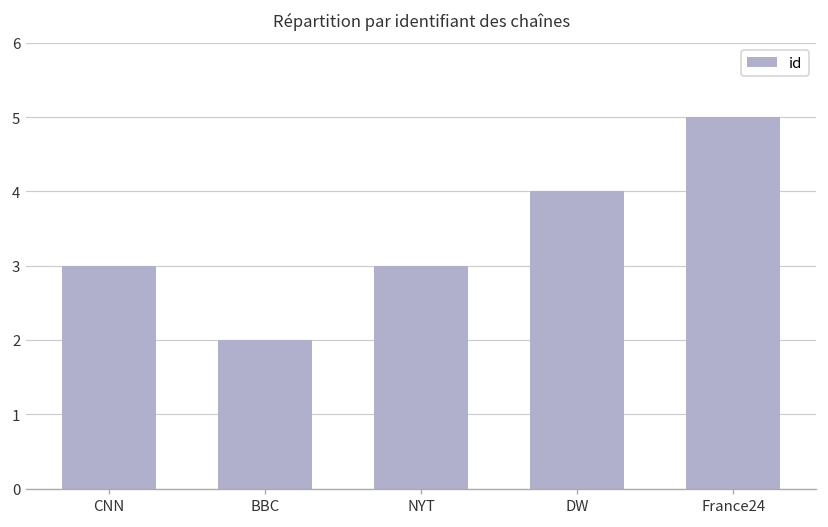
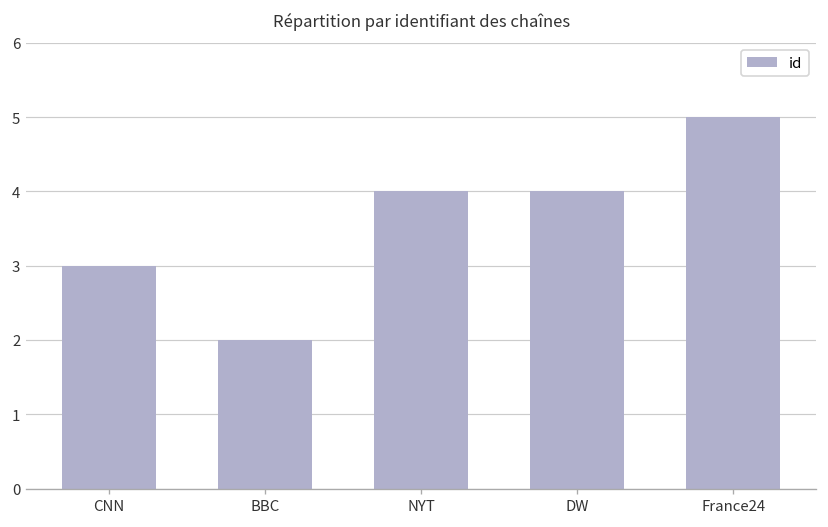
  {
    "CNN": 3,
    "BBC": 2,
-   "NYT": 3,
+   "NYT": 4,
    "DW": 4,
    "France24": 5
  }
